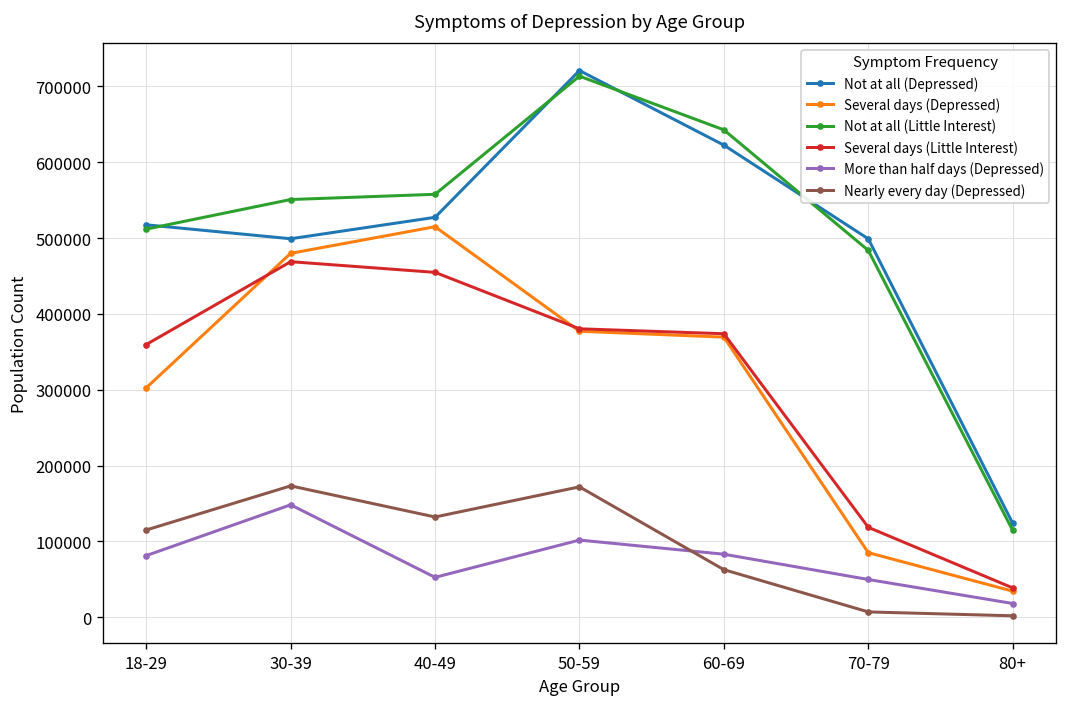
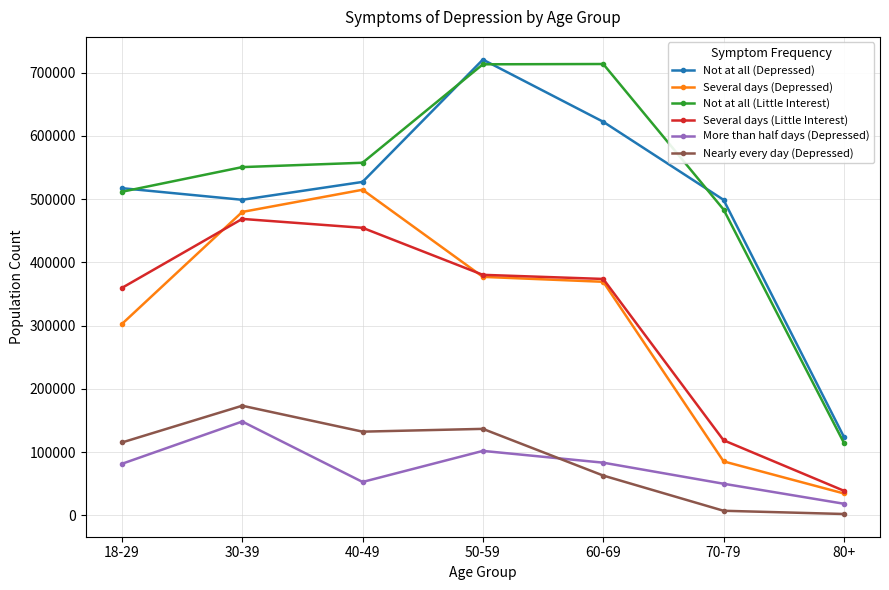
  {
    "Not at all (Depressed)": {
      "18-29": 520000,
      "30-39": 500000,
      "40-49": 530000,
      "50-59": 720000,
      "60-69": 620000,
      "70-79": 500000,
      "80+": 120000
    },
    "Several days (Depressed)": {
      "18-29": 300000,
      "30-39": 480000,
      "40-49": 510000,
      "60-69": 370000,
      "70-79": 90000,
      "80+": 30000
    },
    "Not at all (Little Interest)": {
      "18-29": 510000,
      "30-39": 550000,
      "40-49": 560000,
      "50-59": 710000,
-     "60-69": 640000,
+     "60-69": 710000,
      "70-79": 480000,
      "80+": 110000
    },
    "Several days (Little Interest)": {
      "18-29": 360000,
      "30-39": 470000,
      "40-49": 450000,
      "60-69": 370000,
      "70-79": 120000,
      "80+": 40000
    },
    "More than half days (Depressed)": {
      "18-29": 80000,
      "30-39": 150000,
      "40-49": 50000,
      "50-59": 100000,
      "60-69": 80000,
      "70-79": 50000,
      "80+": 20000
    },
    "Nearly every day (Depressed)": {
      "18-29": 120000,
      "30-39": 170000,
      "40-49": 130000,
-     "50-59": 170000,
+     "50-59": 140000,
      "60-69": 60000,
      "70-79": 10000,
      "80+": 0
    }
  }
